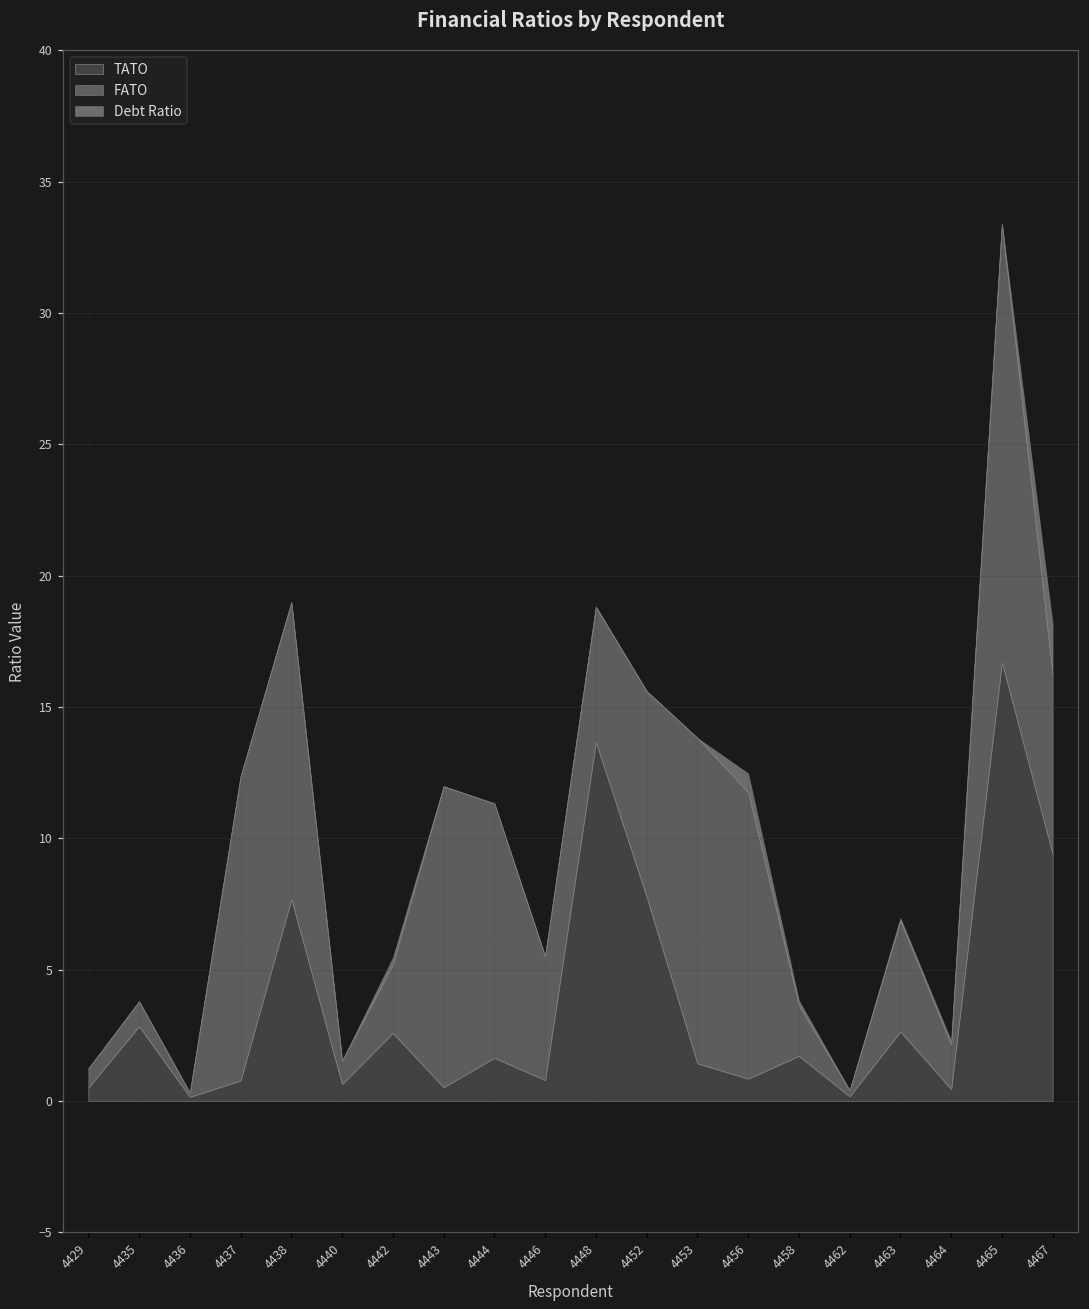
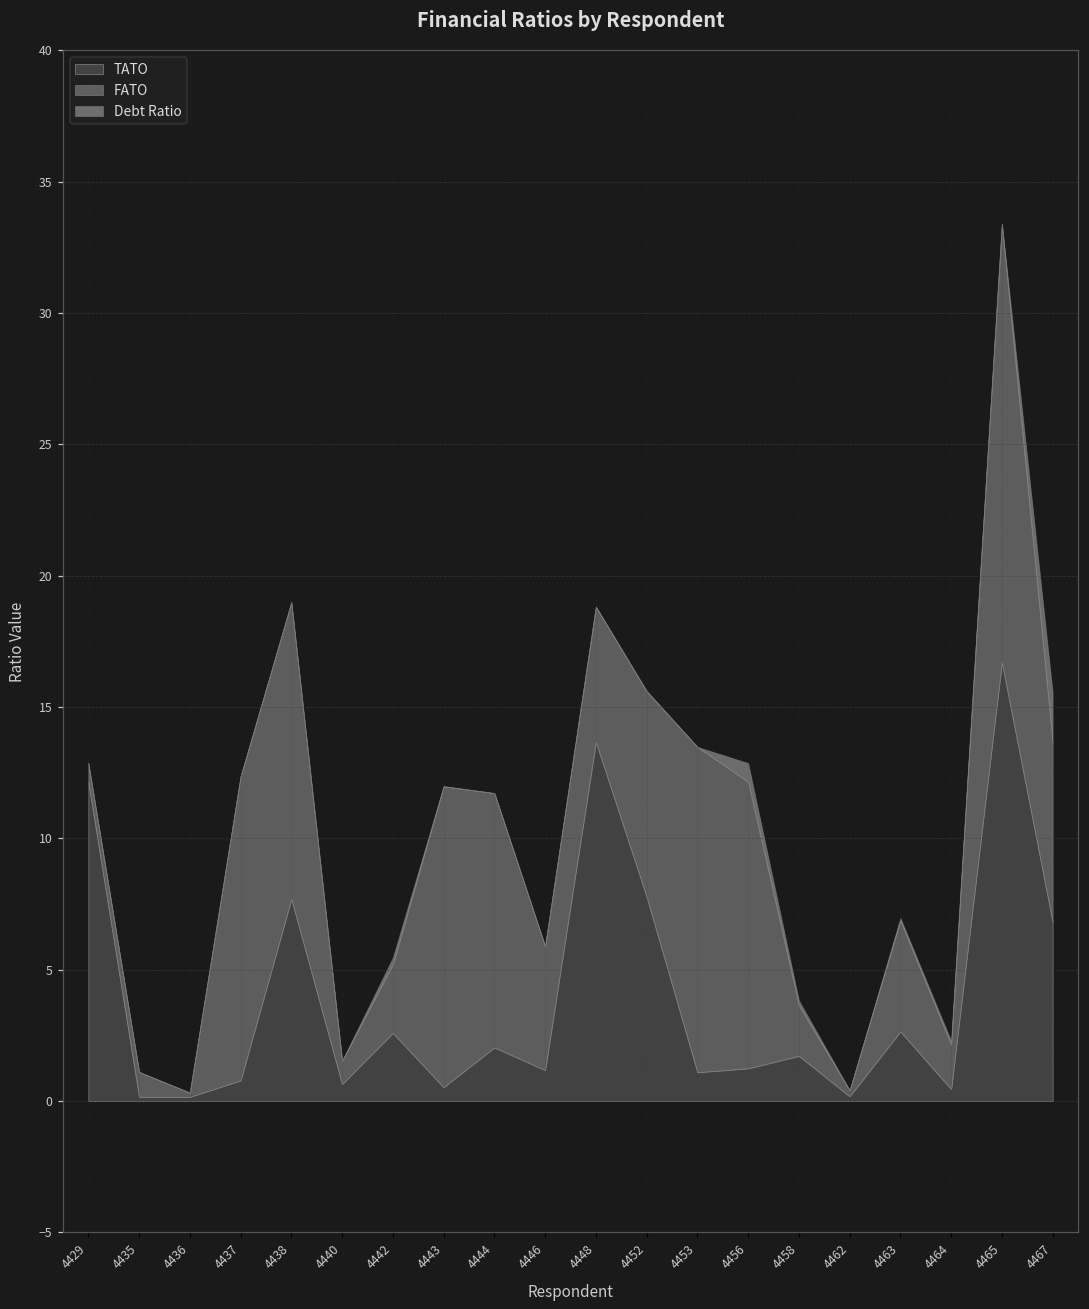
  {
    "TATO": {
-     "4429": 0.5,
-     "4435": 2.9,
+     "4429": 12.1,
+     "4435": 0.2,
      "4436": 0.2,
      "4437": 0.8,
      "4438": 7.7,
      "4440": 0.6,
      "4442": 2.6,
      "4443": 0.5,
-     "4444": 1.7,
-     "4446": 0.8,
+     "4444": 2.0,
+     "4446": 1.2,
      "4448": 13.7,
      "4452": 7.8,
-     "4453": 1.4,
-     "4456": 0.9,
+     "4453": 1.1,
+     "4456": 1.2,
      "4458": 1.7,
      "4462": 0.2,
      "4463": 2.7,
      "4464": 0.5,
      "4465": 16.7,
-     "4467": 9.4
+     "4467": 6.8
    }
  }
